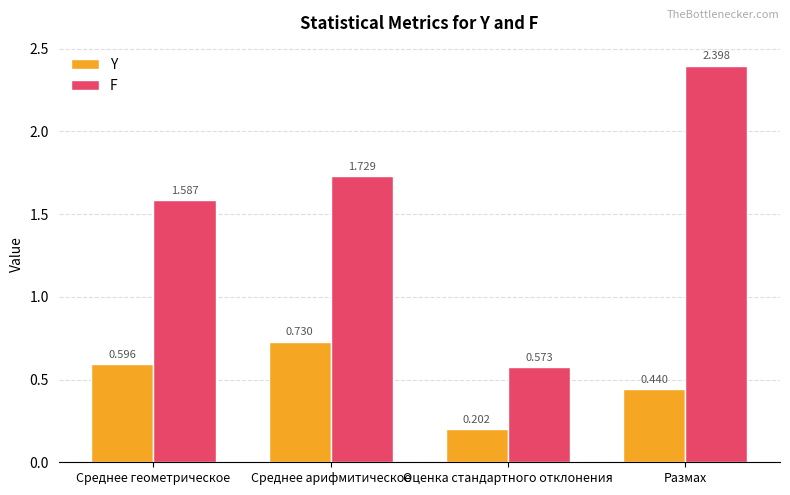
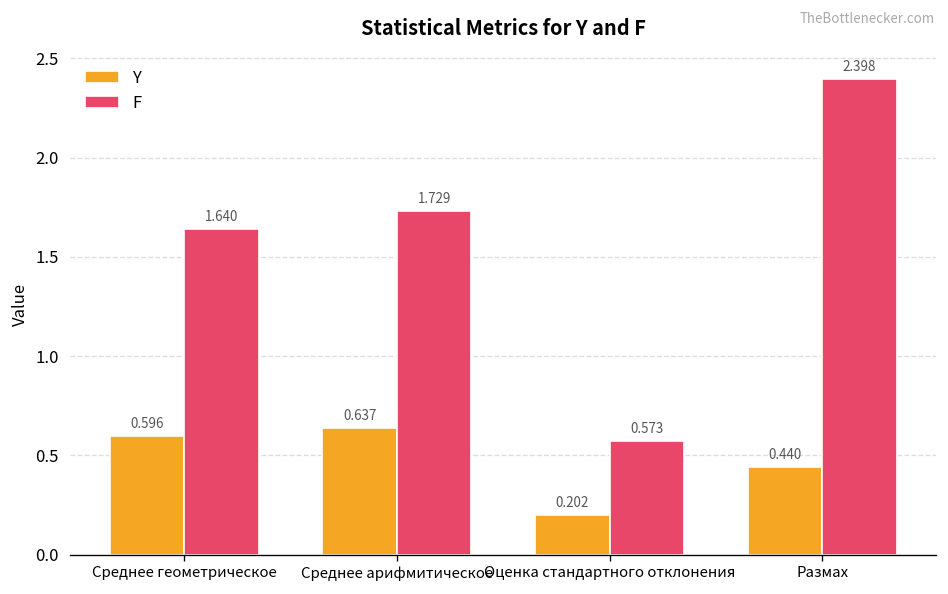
  {
    "Y": {
      "Среднее геометрическое": 0.596,
-     "Среднее арифмитическое": 0.730,
+     "Среднее арифмитическое": 0.637,
      "Оценка стандартного отклонения": 0.202,
      "Размах": 0.440
    },
    "F": {
-     "Среднее геометрическое": 1.587,
+     "Среднее геометрическое": 1.640,
      "Среднее арифмитическое": 1.729,
      "Оценка стандартного отклонения": 0.573,
      "Размах": 2.398
    }
  }
